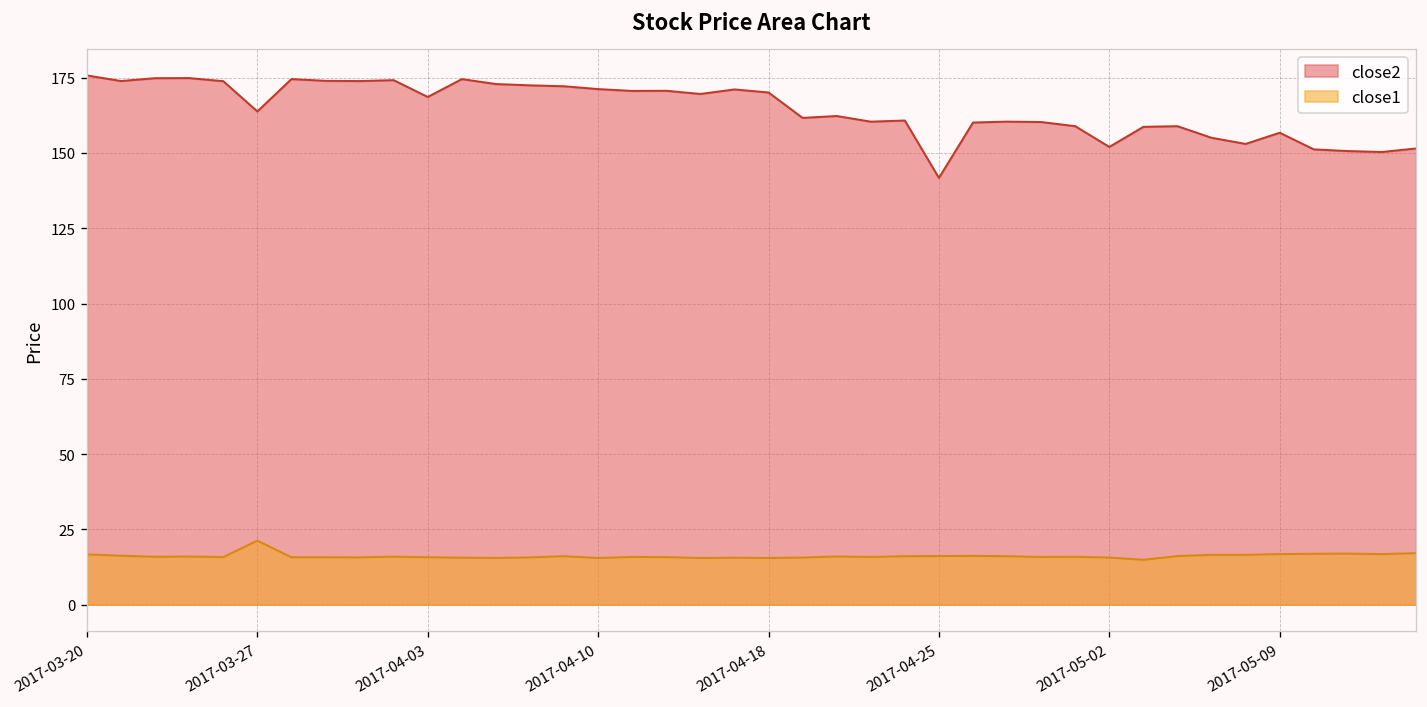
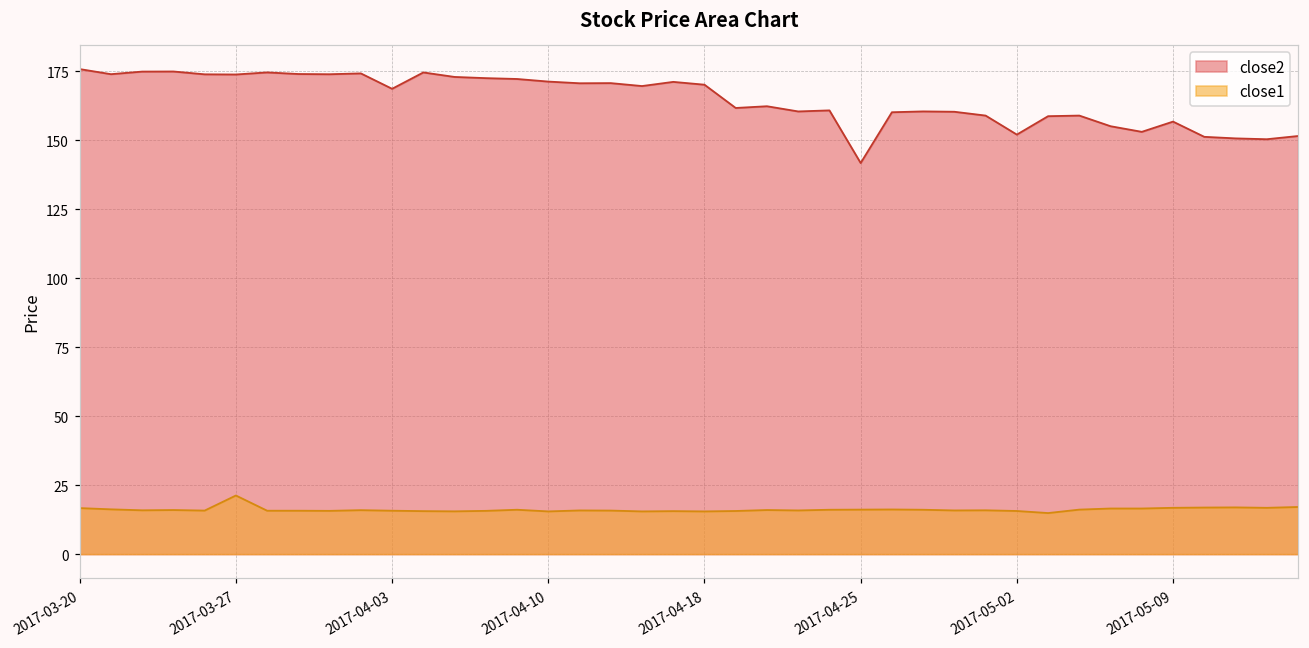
  {
    "close2": {
      "2017-03-20": 176,
-     "2017-03-27": 164,
+     "2017-03-27": 174,
      "2017-04-03": 169,
      "2017-04-10": 171,
      "2017-04-18": 170,
      "2017-04-25": 142,
      "2017-05-02": 152,
      "2017-05-09": 157
    },
    "close1": {
      "2017-03-20": 17,
      "2017-03-27": 21,
      "2017-04-03": 16,
      "2017-04-10": 15,
      "2017-04-18": 15,
      "2017-04-25": 16,
      "2017-05-02": 16,
      "2017-05-09": 17
    }
  }
